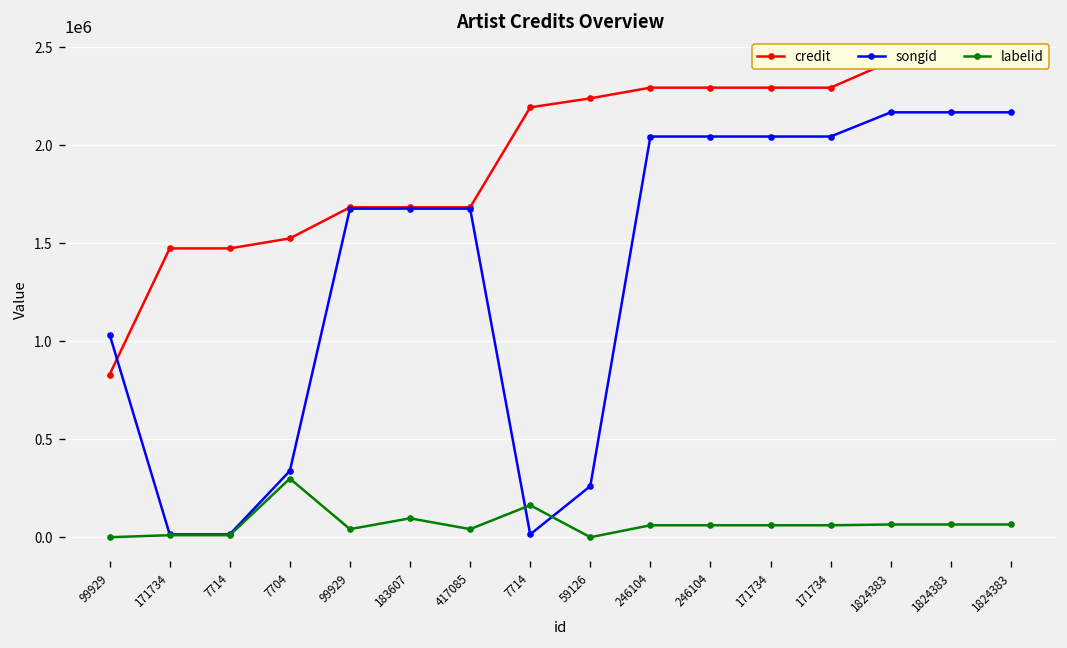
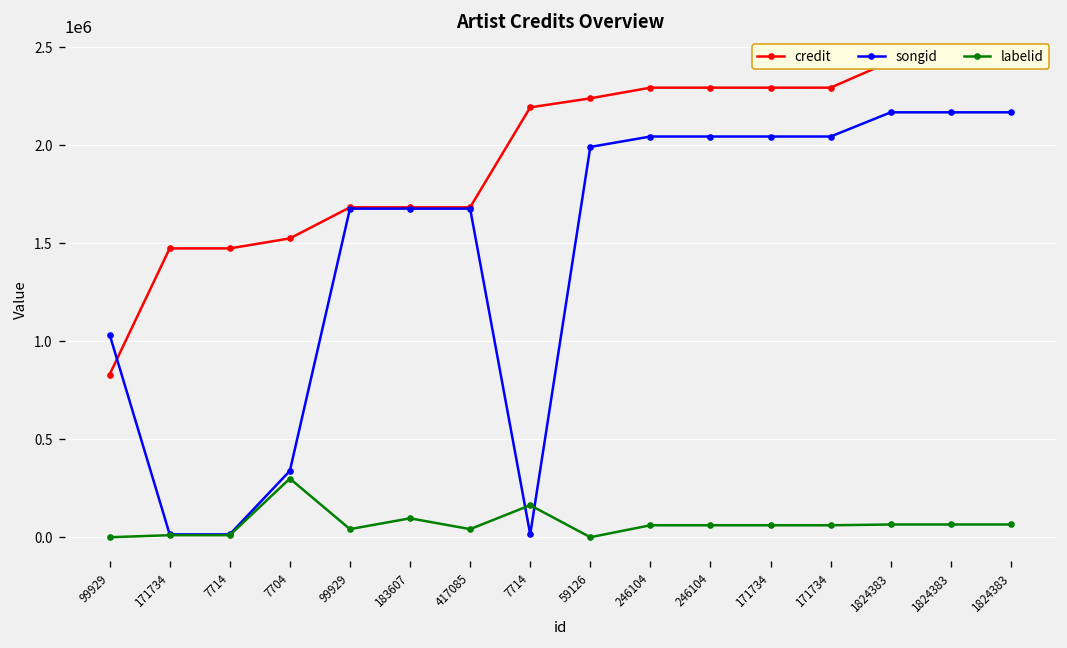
  {
    "credit": {
      "7704": 1520000,
      "59126": 2240000
    },
    "songid": {
      "7704": 340000,
-     "59126": 260000
+     "59126": 1990000
    },
    "labelid": {
      "7704": 300000,
      "183607": 100000,
      "417085": 40000,
      "59126": 0
    }
  }
